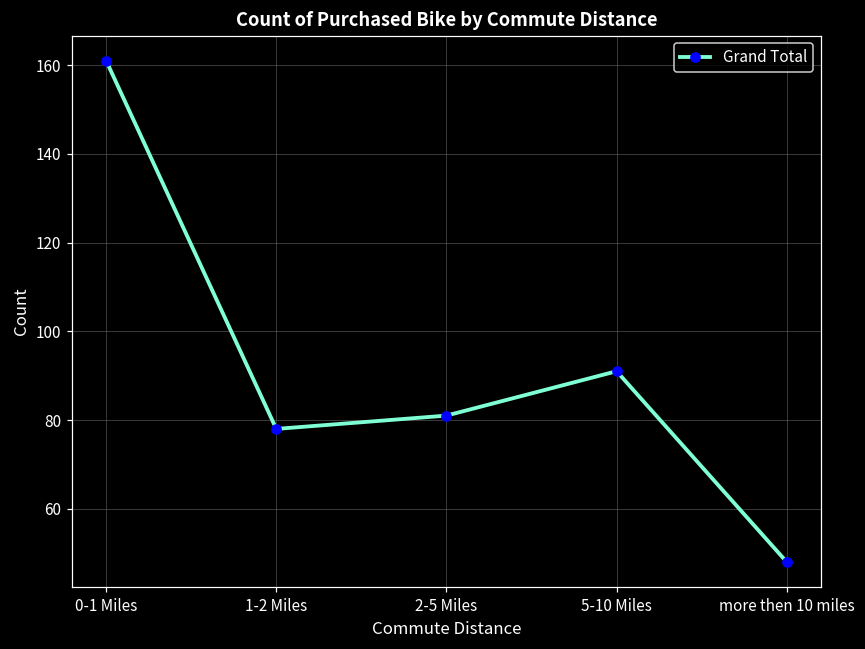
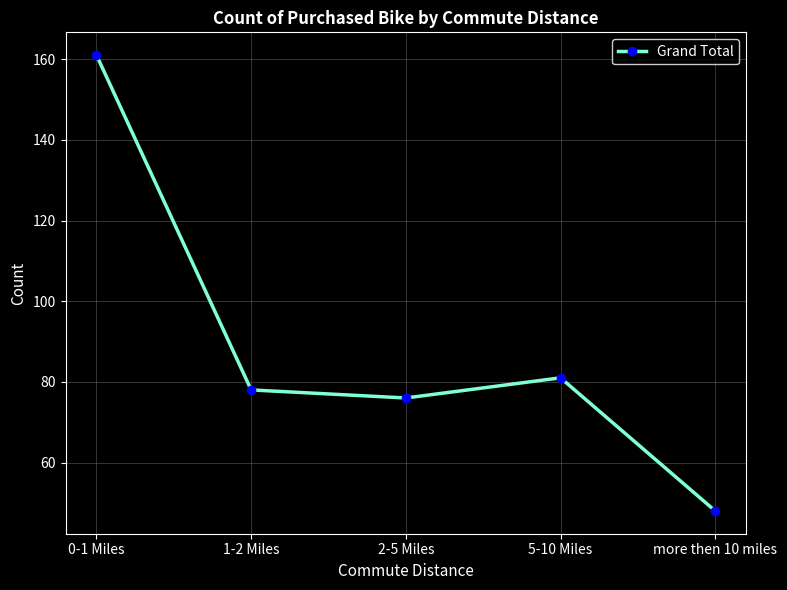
  {
    "0-1 Miles": 161,
    "1-2 Miles": 78,
-   "2-5 Miles": 81,
-   "5-10 Miles": 91,
+   "2-5 Miles": 76,
+   "5-10 Miles": 81,
    "more then 10 miles": 48
  }
